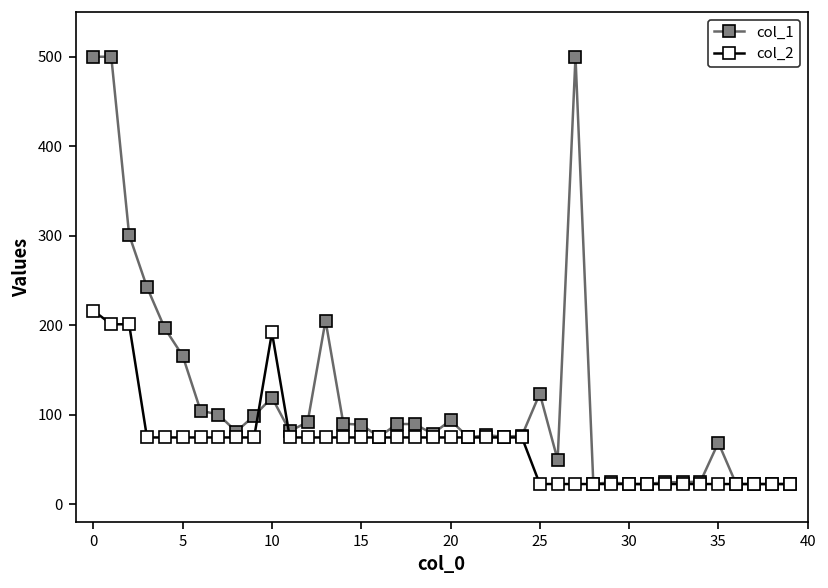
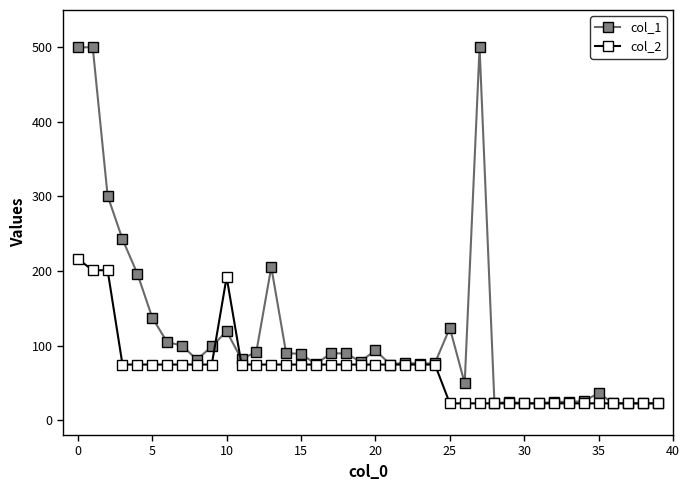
  {
    "col_1": {
      "0": 500,
-     "5": 170,
+     "5": 140,
      "10": 120,
      "15": 90,
      "20": 90,
      "25": 120,
-     "35": 70
+     "35": 40
    },
    "col_2": {
      "0": 220,
      "5": 70,
      "10": 190,
      "15": 70,
      "20": 70,
      "25": 20,
      "35": 20
    }
  }
